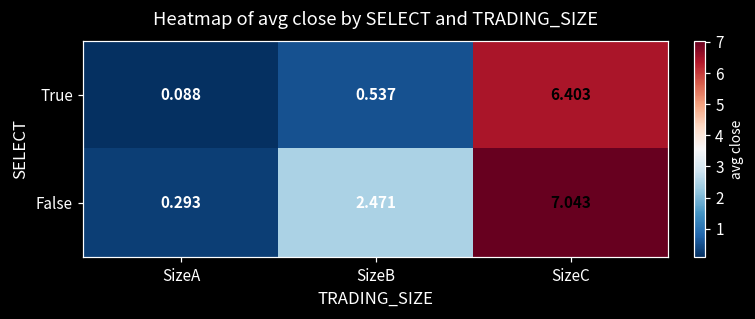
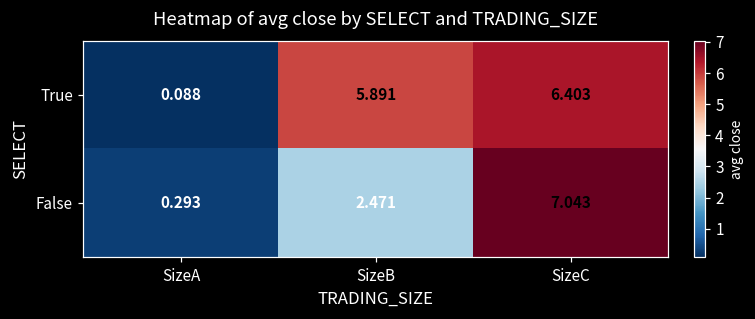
  {
    "True": {
      "SizeA": 0.088,
-     "SizeB": 0.537,
+     "SizeB": 5.891,
      "SizeC": 6.403
    },
    "False": {
      "SizeA": 0.293,
      "SizeB": 2.471,
      "SizeC": 7.043
    }
  }
